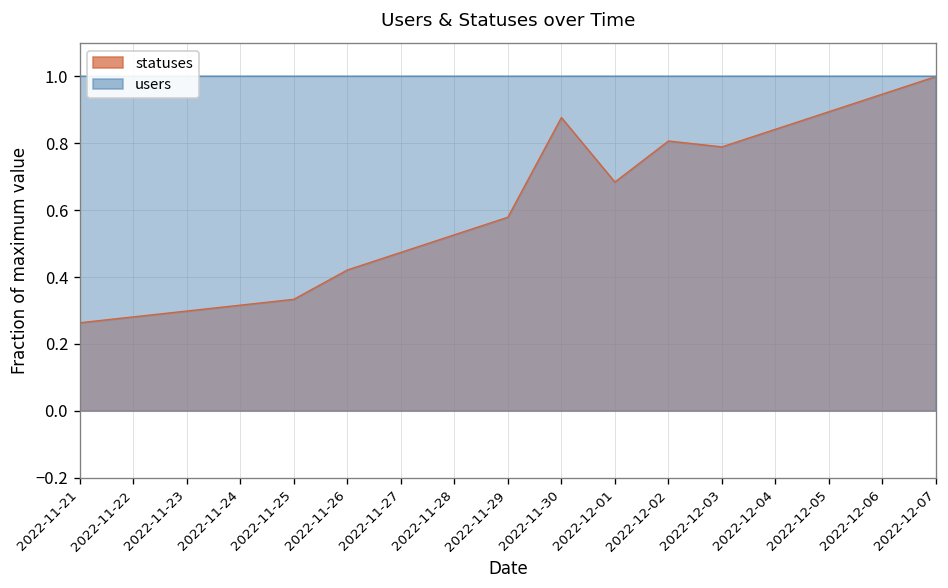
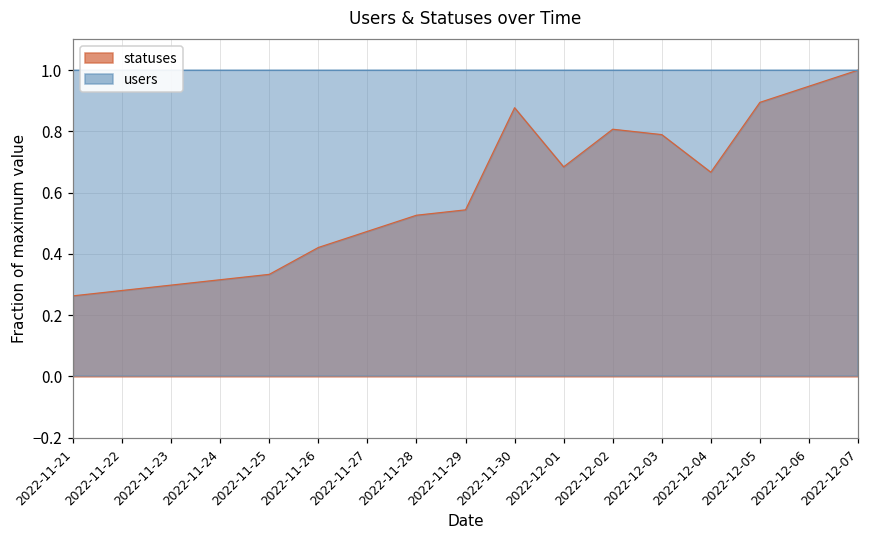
  {
    "statuses": {
      "2022-11-21": 0.26,
      "2022-11-22": 0.28,
      "2022-11-23": 0.30,
      "2022-11-24": 0.32,
      "2022-11-25": 0.33,
      "2022-11-26": 0.42,
      "2022-11-27": 0.47,
      "2022-11-28": 0.53,
-     "2022-11-29": 0.58,
+     "2022-11-29": 0.54,
      "2022-11-30": 0.88,
      "2022-12-01": 0.68,
      "2022-12-02": 0.81,
      "2022-12-03": 0.79,
-     "2022-12-04": 0.84,
+     "2022-12-04": 0.67,
      "2022-12-05": 0.89,
      "2022-12-06": 0.95
    },
    "users": {
      "2022-11-21": 1.00,
      "2022-11-24": 1.00,
      "2022-11-25": 1.00,
      "2022-11-26": 1.00,
      "2022-11-27": 1.00,
      "2022-11-28": 1.00,
      "2022-11-29": 1.00,
      "2022-11-30": 1.00,
      "2022-12-01": 1.00,
      "2022-12-02": 1.00,
      "2022-12-03": 1.00,
      "2022-12-04": 1.00,
      "2022-12-05": 1.00,
      "2022-12-06": 1.00
    }
  }
